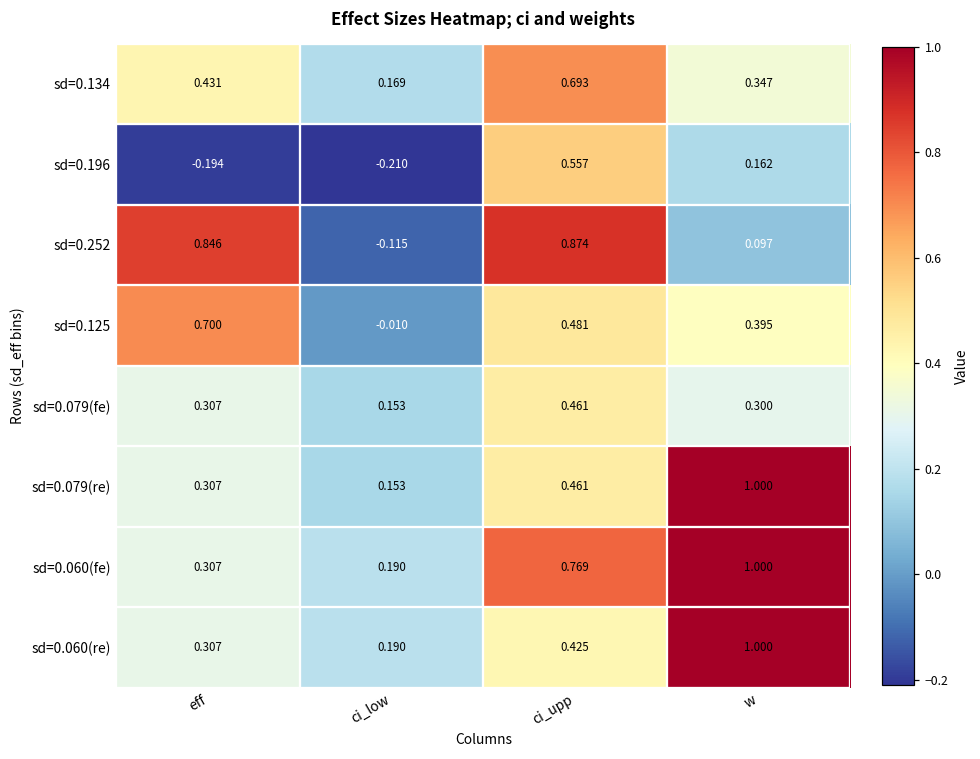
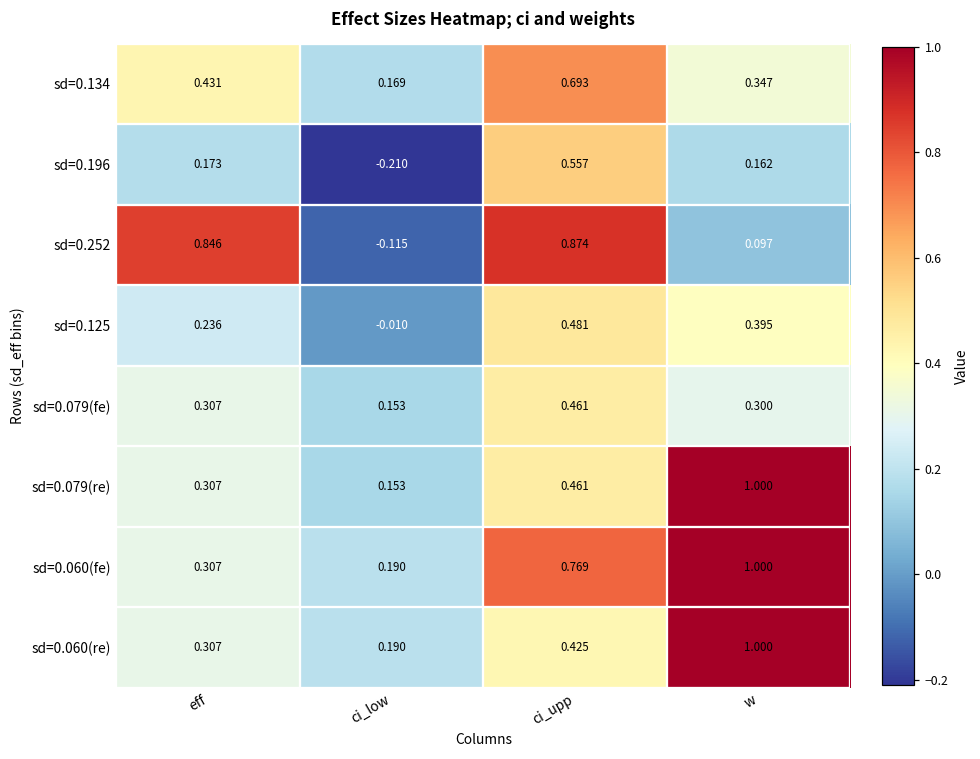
  {
    "sd=0.134": {
      "eff": 0.431,
      "ci_low": 0.169,
      "ci_upp": 0.693,
      "w": 0.347
    },
    "sd=0.196": {
-     "eff": -0.194,
+     "eff": 0.173,
      "ci_low": -0.210,
      "ci_upp": 0.557,
      "w": 0.162
    },
    "sd=0.252": {
      "eff": 0.846,
      "ci_low": -0.115,
      "ci_upp": 0.874,
      "w": 0.097
    },
    "sd=0.125": {
-     "eff": 0.700,
+     "eff": 0.236,
      "ci_low": -0.010,
      "ci_upp": 0.481,
      "w": 0.395
    },
    "sd=0.079(fe)": {
      "eff": 0.307,
      "ci_low": 0.153,
      "ci_upp": 0.461,
      "w": 0.300
    },
    "sd=0.079(re)": {
      "eff": 0.307,
      "ci_low": 0.153,
      "ci_upp": 0.461,
      "w": 1.000
    },
    "sd=0.060(fe)": {
      "eff": 0.307,
      "ci_low": 0.190,
      "ci_upp": 0.769,
      "w": 1.000
    },
    "sd=0.060(re)": {
      "eff": 0.307,
      "ci_low": 0.190,
      "ci_upp": 0.425,
      "w": 1.000
    }
  }
